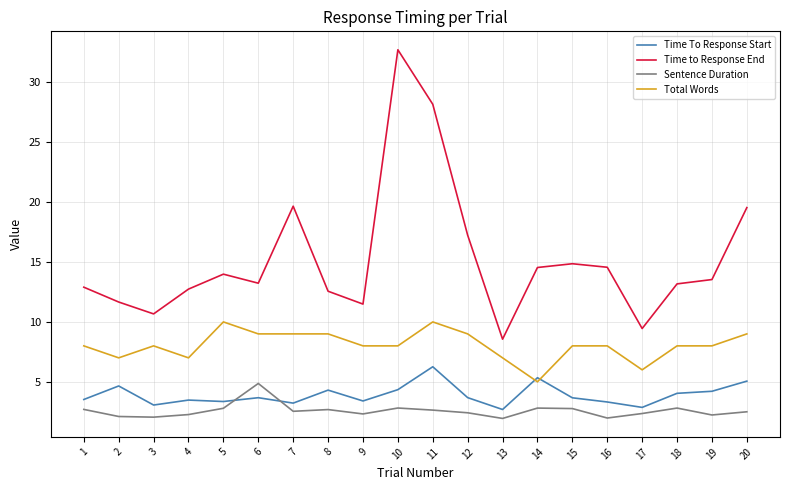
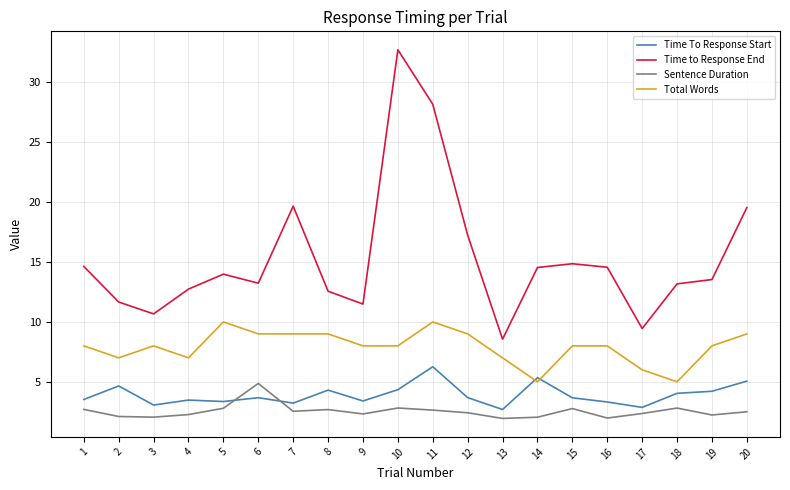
  {
    "Time To Response Start": {
      "1": 3.5,
      "2": 4.7,
      "3": 3.1,
      "4": 3.5,
      "5": 3.4,
      "6": 3.7,
      "7": 3.2,
      "8": 4.3,
      "9": 3.4,
      "10": 4.3,
      "11": 6.3,
      "12": 3.7,
      "13": 2.7,
      "14": 5.3,
      "15": 3.7,
      "16": 3.3,
      "17": 2.9,
      "18": 4.0,
      "19": 4.2,
      "20": 5.1
    },
    "Time to Response End": {
-     "1": 12.9,
+     "1": 14.6,
      "2": 11.7,
      "3": 10.7,
      "4": 12.7,
      "5": 14.0,
      "6": 13.2,
      "7": 19.7,
      "8": 12.6,
      "9": 11.5,
      "10": 32.7,
      "11": 28.2,
      "12": 17.2,
      "13": 8.6,
      "14": 14.5,
      "15": 14.9,
      "16": 14.6,
      "17": 9.4,
      "18": 13.2,
      "19": 13.5,
      "20": 19.5
    },
    "Sentence Duration": {
      "1": 2.7,
      "2": 2.1,
      "3": 2.0,
      "4": 2.3,
      "5": 2.8,
      "6": 4.9,
      "7": 2.5,
      "8": 2.7,
      "9": 2.3,
      "10": 2.8,
      "11": 2.6,
      "12": 2.4,
      "13": 1.9,
-     "14": 2.8,
+     "14": 2.0,
      "15": 2.8,
      "16": 2.0,
      "17": 2.4,
      "18": 2.8,
      "19": 2.2,
      "20": 2.5
    },
    "Total Words": {
      "1": 8,
      "2": 7,
      "3": 8,
      "4": 7,
      "5": 10,
      "6": 9,
      "7": 9,
      "8": 9,
      "9": 8,
      "10": 8,
      "11": 10,
      "12": 9,
      "13": 7,
      "14": 5,
      "15": 8,
      "16": 8,
      "17": 6,
-     "18": 8,
+     "18": 5,
      "19": 8,
      "20": 9
    }
  }
